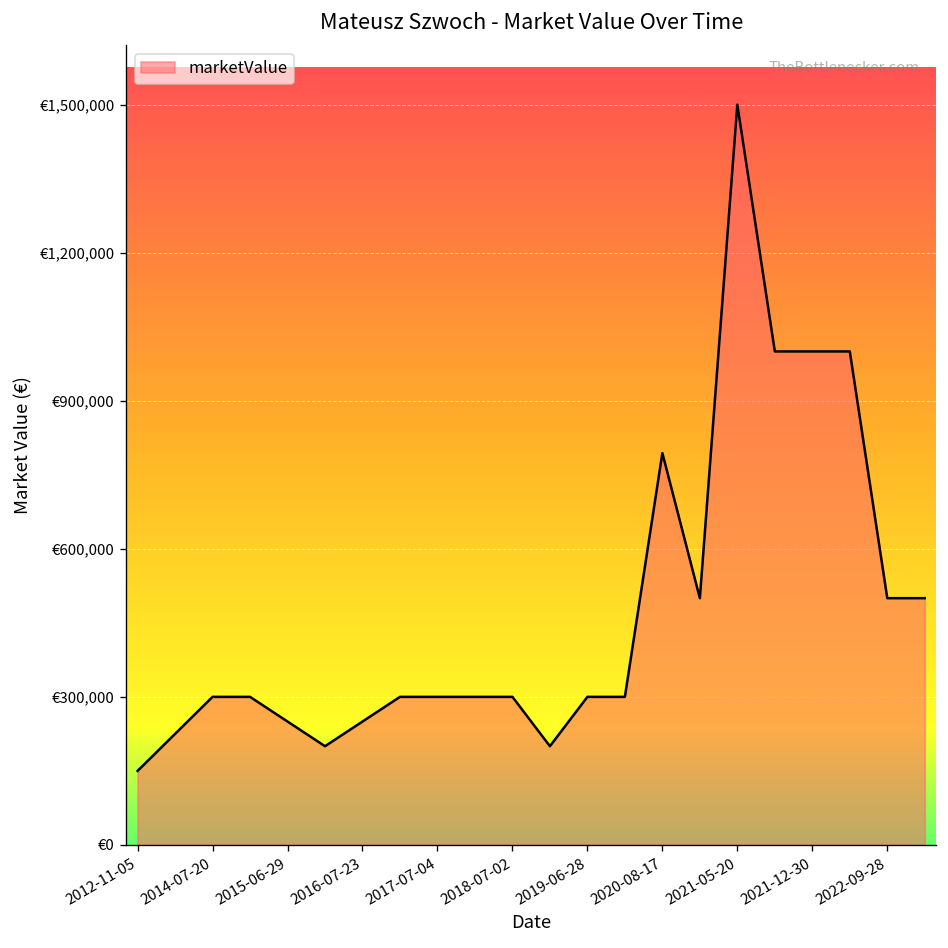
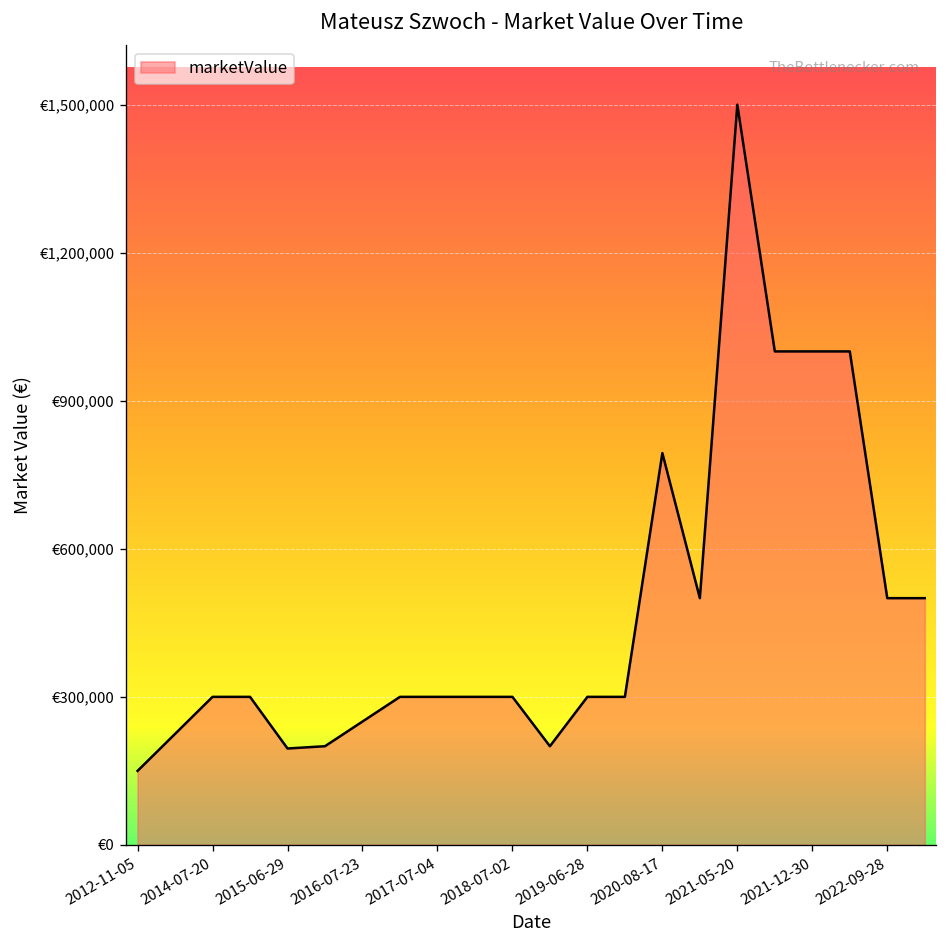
  {
    "2012-11-05": "€150,000",
    "2014-07-20": "€300,000",
-   "2015-06-29": "€250,000",
+   "2015-06-29": "€200,000",
    "2016-07-23": "€250,000",
    "2017-07-04": "€300,000",
    "2018-07-02": "€300,000",
    "2019-06-28": "€300,000",
    "2020-08-17": "€790,000",
    "2021-05-20": "€1,500,000",
    "2021-12-30": "€1,000,000",
    "2022-09-28": "€500,000"
  }
